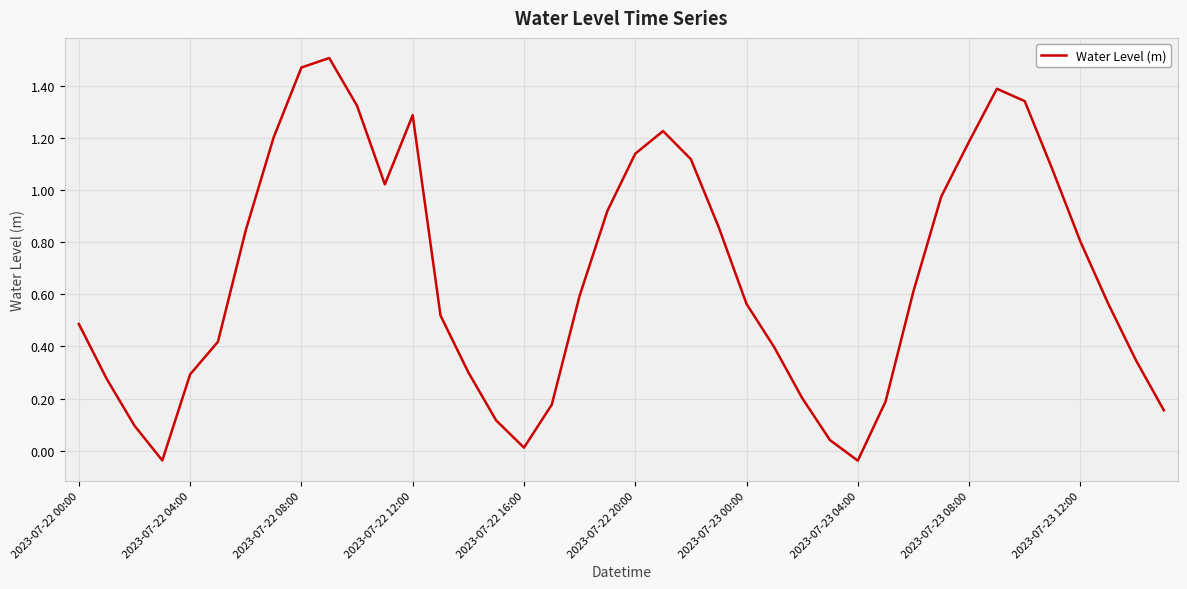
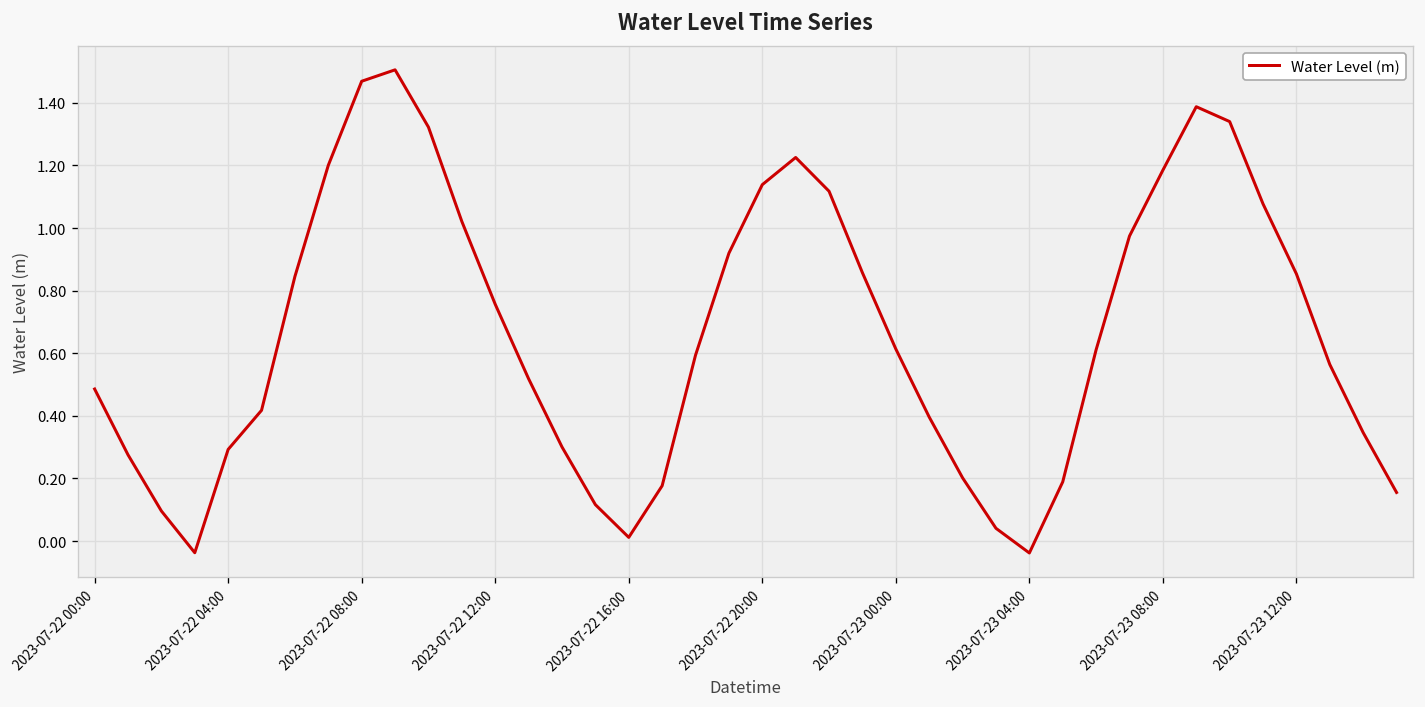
  {
    "2023-07-22 00:00": 0.49,
    "2023-07-22 04:00": 0.29,
    "2023-07-22 08:00": 1.47,
-   "2023-07-22 12:00": 1.29,
+   "2023-07-22 12:00": 0.76,
    "2023-07-22 16:00": 0.01,
    "2023-07-22 20:00": 1.14,
-   "2023-07-23 00:00": 0.56,
+   "2023-07-23 00:00": 0.61,
    "2023-07-23 04:00": -0.04,
    "2023-07-23 08:00": 1.18,
-   "2023-07-23 12:00": 0.80
+   "2023-07-23 12:00": 0.85
  }
